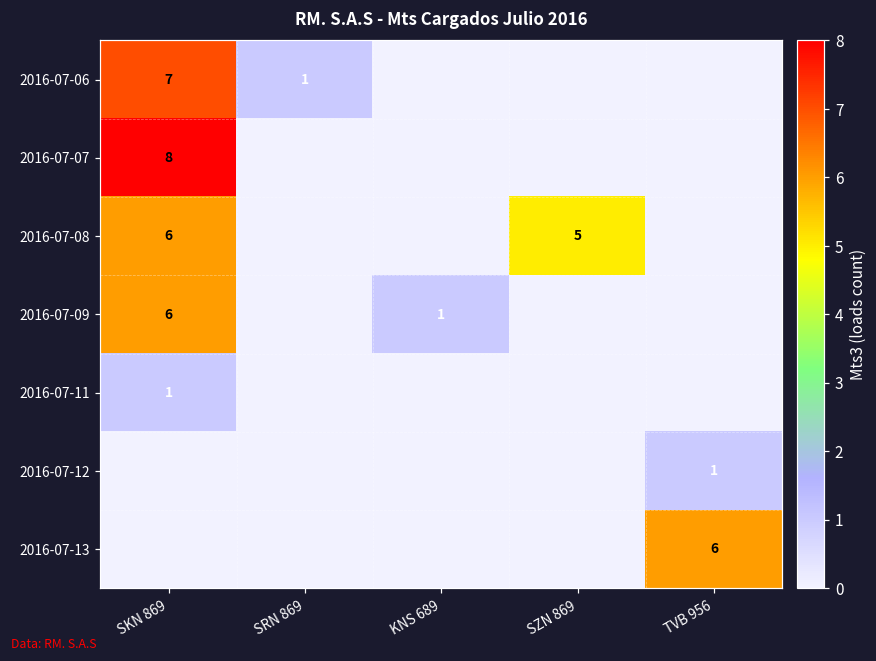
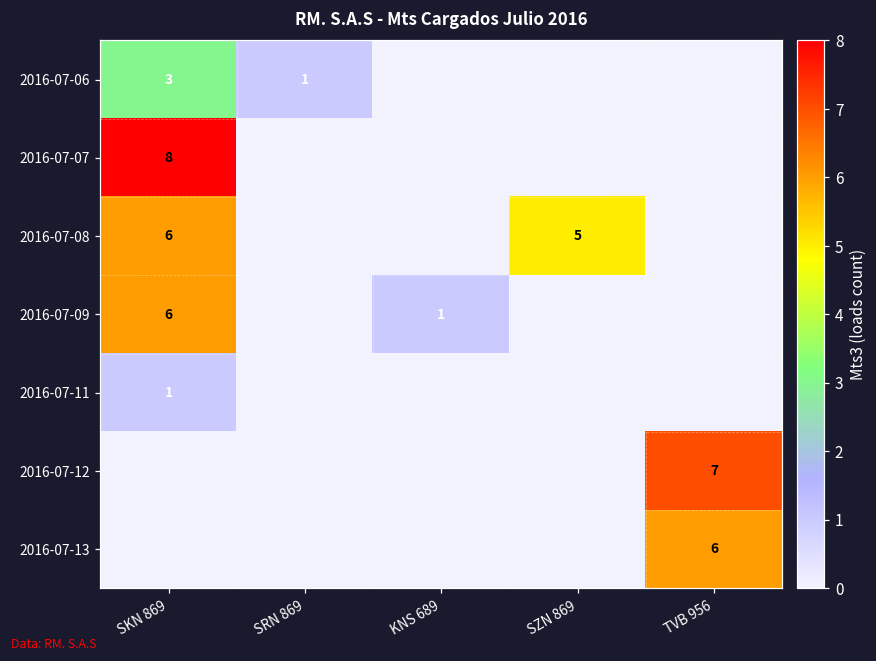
  {
    "2016-07-06": {
-     "SKN 869": 7,
+     "SKN 869": 3,
      "SRN 869": 1
    },
    "2016-07-07": {
      "SKN 869": 8
    },
    "2016-07-08": {
      "SKN 869": 6,
      "SZN 869": 5
    },
    "2016-07-09": {
      "SKN 869": 6,
      "KNS 689": 1
    },
    "2016-07-11": {
      "SKN 869": 1
    },
    "2016-07-12": {
-     "TVB 956": 1
+     "TVB 956": 7
    },
    "2016-07-13": {
      "TVB 956": 6
    }
  }
